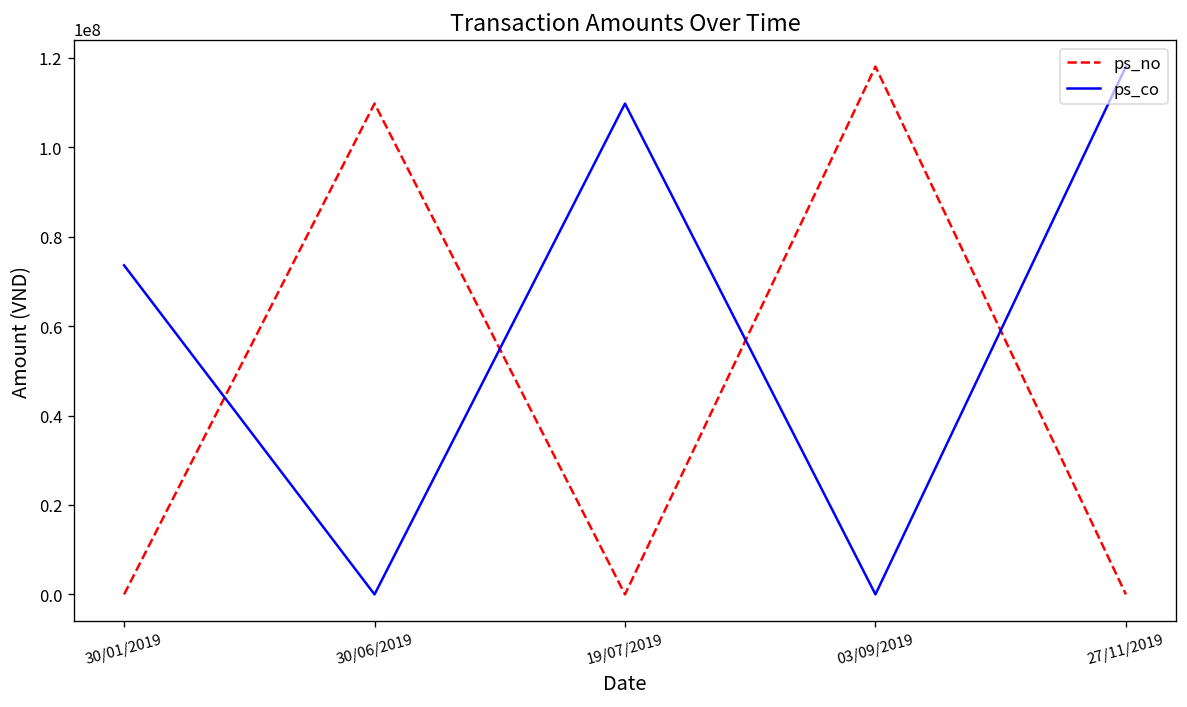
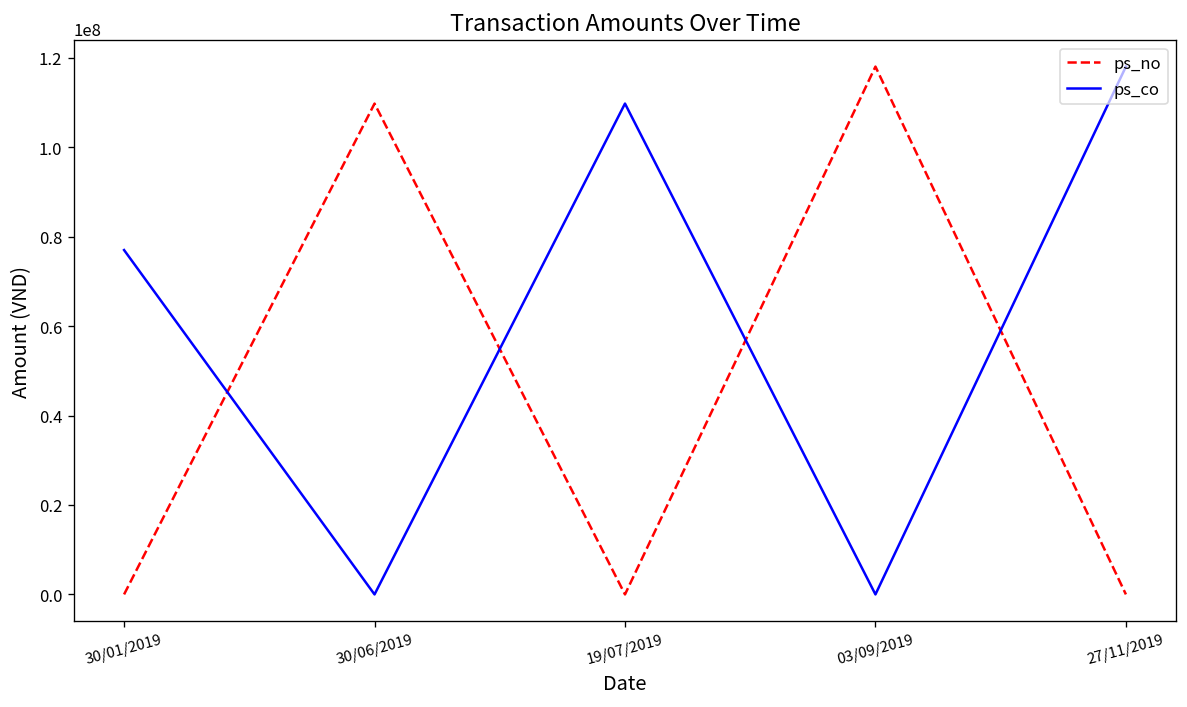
  {
    "ps_no": {
      "30/01/2019": 0,
      "30/06/2019": 110000000,
      "19/07/2019": 0,
      "03/09/2019": 118000000,
      "27/11/2019": 0
    },
    "ps_co": {
-     "30/01/2019": 74000000,
+     "30/01/2019": 77000000,
      "30/06/2019": 0,
      "19/07/2019": 110000000,
      "03/09/2019": 0
    }
  }
